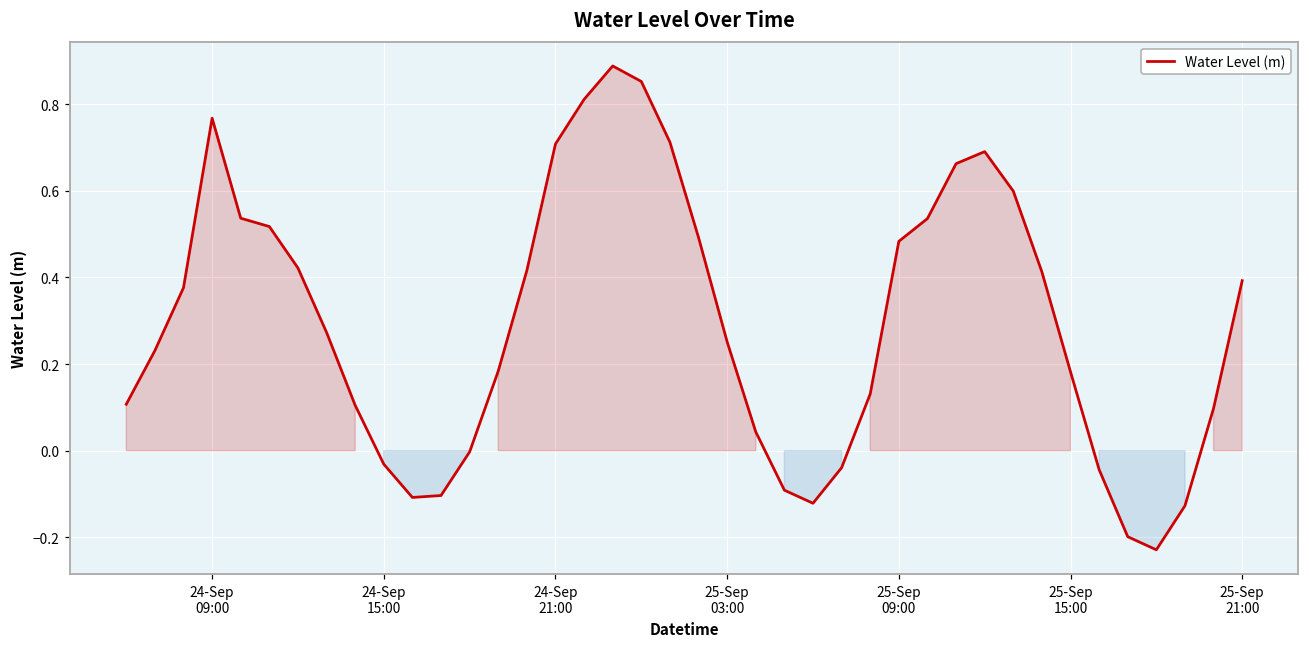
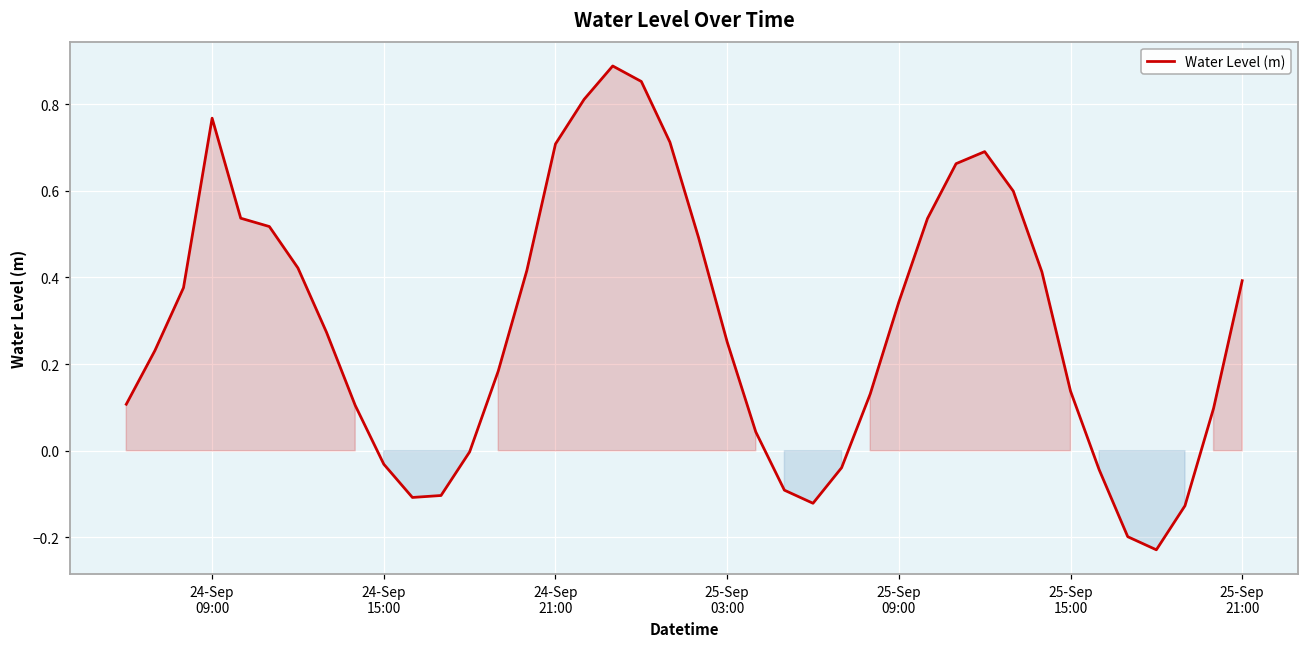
  {
    "24-Sep 09:00": 0.77,
    "24-Sep 15:00": -0.03,
    "24-Sep 21:00": 0.71,
    "25-Sep 03:00": 0.25,
-   "25-Sep 09:00": 0.48,
-   "25-Sep 15:00": 0.18,
+   "25-Sep 09:00": 0.34,
+   "25-Sep 15:00": 0.14,
    "25-Sep 21:00": 0.39
  }
